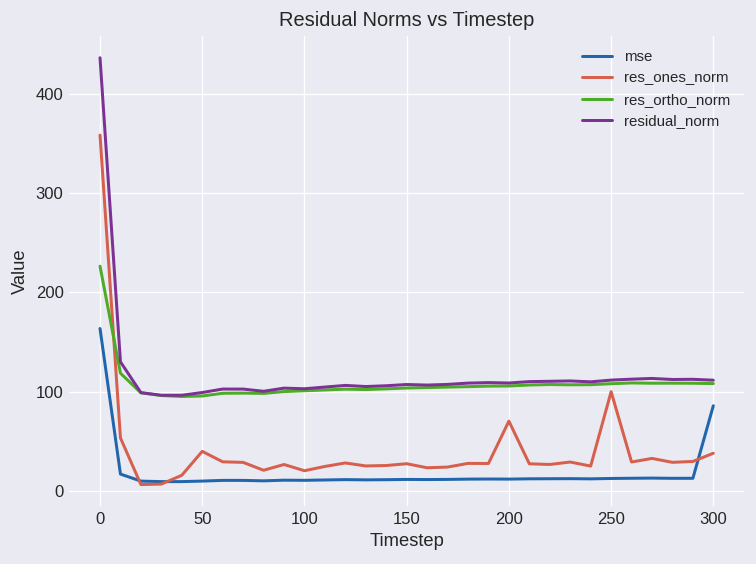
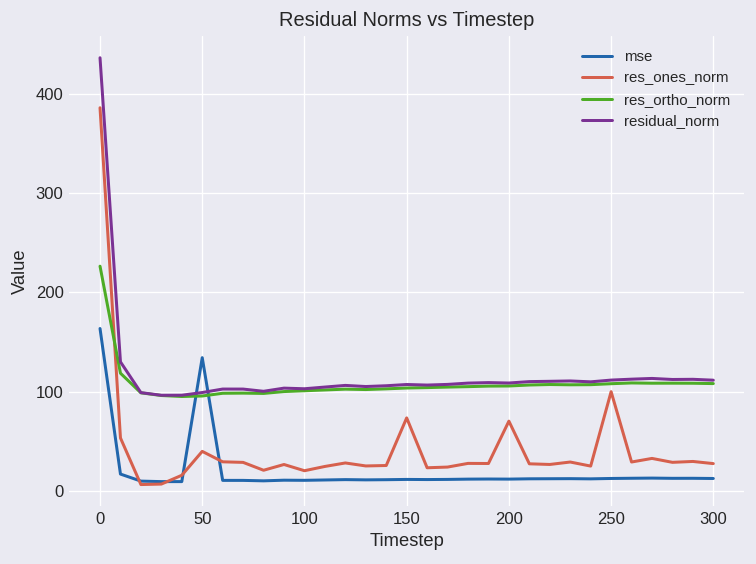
  {
    "mse": {
      "0": 160,
-     "50": 10,
+     "50": 130,
      "100": 10,
      "150": 10,
      "200": 10,
      "250": 10,
-     "300": 90
+     "300": 10
    },
    "res_ones_norm": {
-     "0": 360,
+     "0": 390,
      "50": 40,
      "100": 20,
-     "150": 30,
+     "150": 70,
      "200": 70,
      "250": 100,
-     "300": 40
+     "300": 30
    },
    "res_ortho_norm": {
      "0": 230,
      "50": 100,
      "150": 100,
      "250": 110,
      "300": 110
    },
    "residual_norm": {
      "0": 440,
      "50": 100,
      "150": 110,
      "250": 110,
      "300": 110
    }
  }
